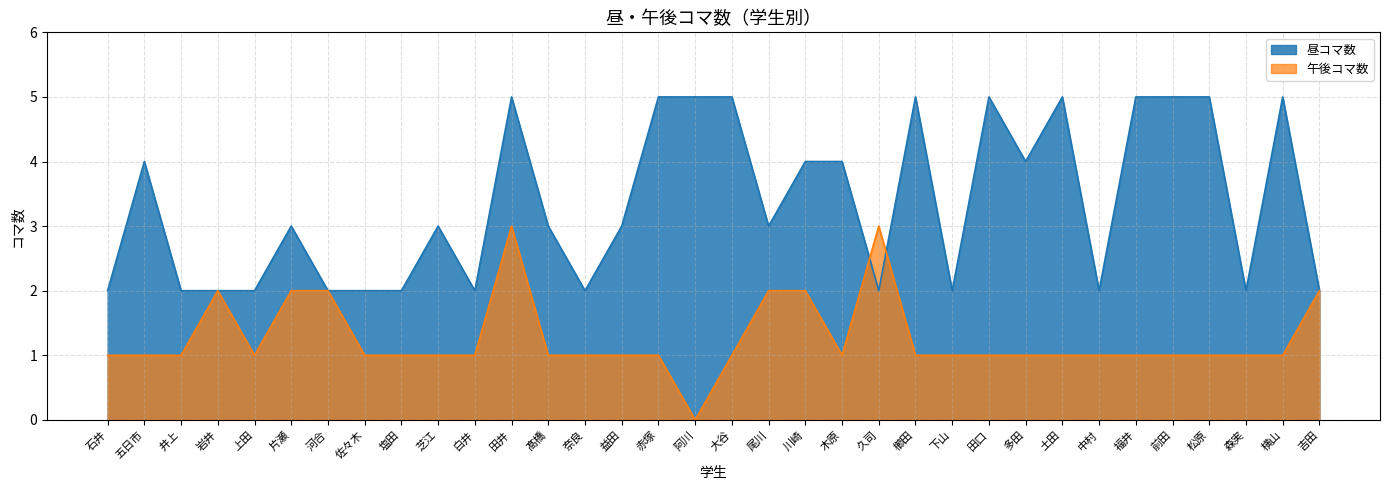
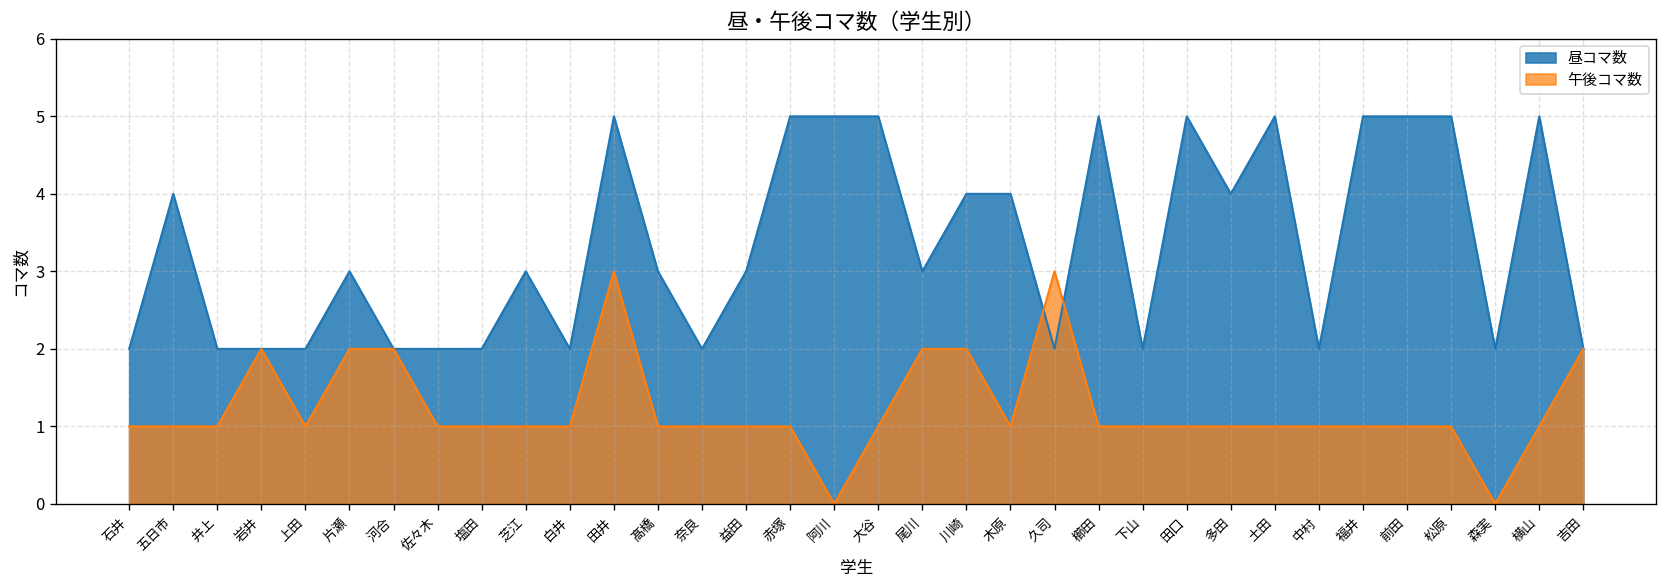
  {
    "昼コマ数": {
      "石井": 2,
      "五日市": 4,
      "井上": 2,
      "上田": 2,
      "片瀬": 3,
      "佐々木": 2,
      "塩田": 2,
      "芝江": 3,
      "白井": 2,
      "田井": 5,
      "髙橋": 3,
      "奈良": 2,
      "益田": 3,
      "赤塚": 5,
      "阿川": 5,
      "大谷": 5,
      "尾川": 3,
      "川崎": 4,
      "木原": 4,
      "久司": 2,
      "櫛田": 5,
      "下山": 2,
      "田口": 5,
      "多田": 4,
      "土田": 5,
      "中村": 2,
      "福井": 5,
      "前田": 5,
      "松原": 5,
      "森実": 2,
      "横山": 5
    },
    "午後コマ数": {
      "石井": 1,
      "五日市": 1,
      "井上": 1,
      "上田": 1,
      "片瀬": 2,
      "佐々木": 1,
      "塩田": 1,
      "芝江": 1,
      "白井": 1,
      "田井": 3,
      "髙橋": 1,
      "奈良": 1,
      "益田": 1,
      "赤塚": 1,
      "阿川": 0,
      "大谷": 1,
      "尾川": 2,
      "川崎": 2,
      "木原": 1,
      "久司": 3,
      "櫛田": 1,
      "下山": 1,
      "田口": 1,
      "多田": 1,
      "土田": 1,
      "中村": 1,
      "福井": 1,
      "前田": 1,
      "松原": 1,
-     "森実": 1,
+     "森実": 0,
      "横山": 1
    }
  }
